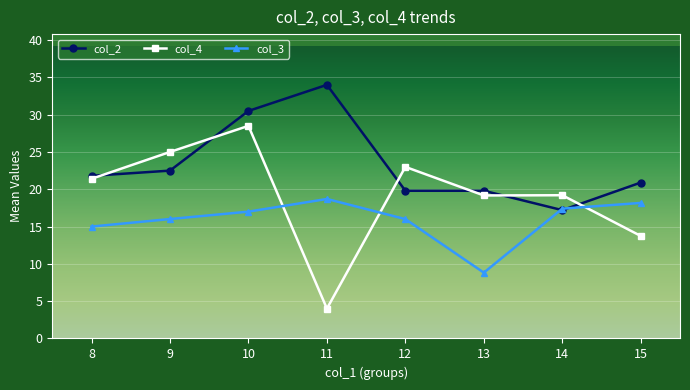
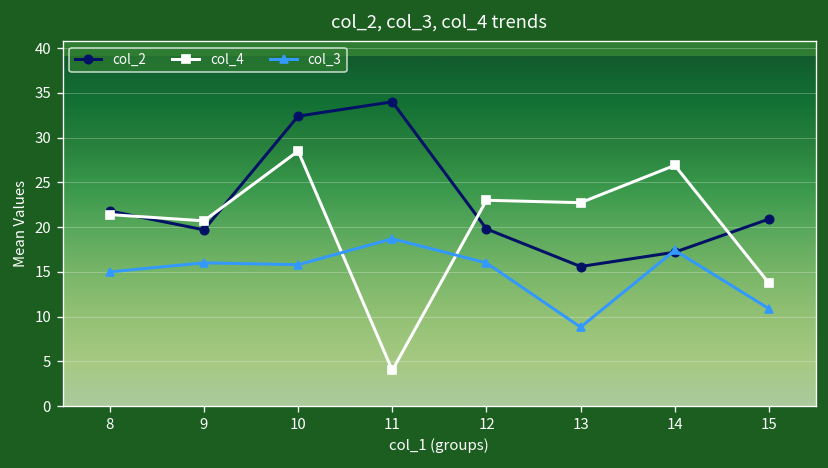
  {
    "col_2": {
      "8": 22,
-     "9": 23,
-     "10": 31,
+     "9": 20,
+     "10": 32,
      "11": 34,
      "12": 20,
-     "13": 20,
+     "13": 16,
      "15": 21
    },
    "col_4": {
      "8": 21,
-     "9": 25,
+     "9": 21,
      "10": 29,
      "11": 4,
      "12": 23,
-     "13": 19,
-     "14": 19,
+     "13": 23,
+     "14": 27,
      "15": 14
    },
    "col_3": {
      "8": 15,
      "9": 16,
-     "10": 17,
+     "10": 16,
      "11": 19,
      "12": 16,
      "13": 9,
-     "15": 18
+     "15": 11
    }
  }
